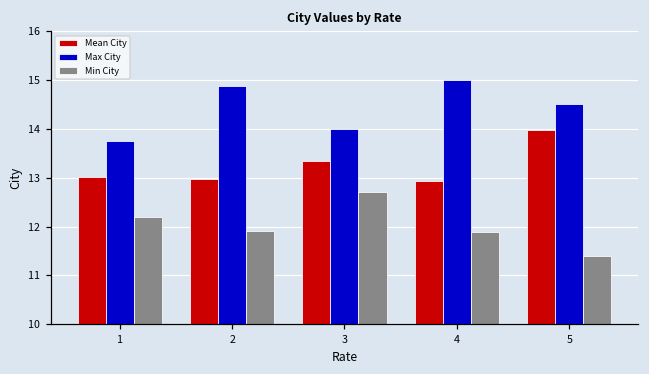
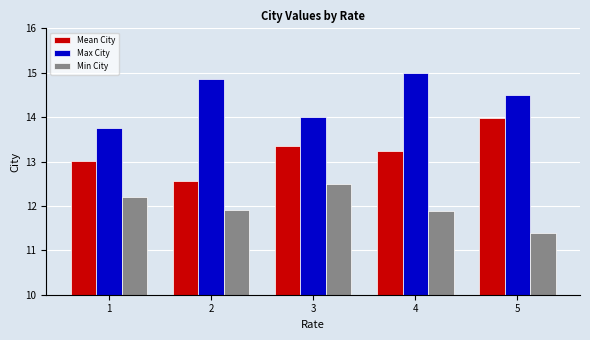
  {
    "Mean City": {
      "1": 13.0,
-     "2": 13.0,
+     "2": 12.6,
      "3": 13.4,
-     "4": 12.9,
+     "4": 13.2,
      "5": 14.0
    },
    "Max City": {
      "1": 13.8,
      "2": 14.9,
      "3": 14.0,
      "4": 15.0,
      "5": 14.5
    },
    "Min City": {
      "1": 12.2,
      "2": 11.9,
-     "3": 12.7,
+     "3": 12.5,
      "4": 11.9,
      "5": 11.4
    }
  }
